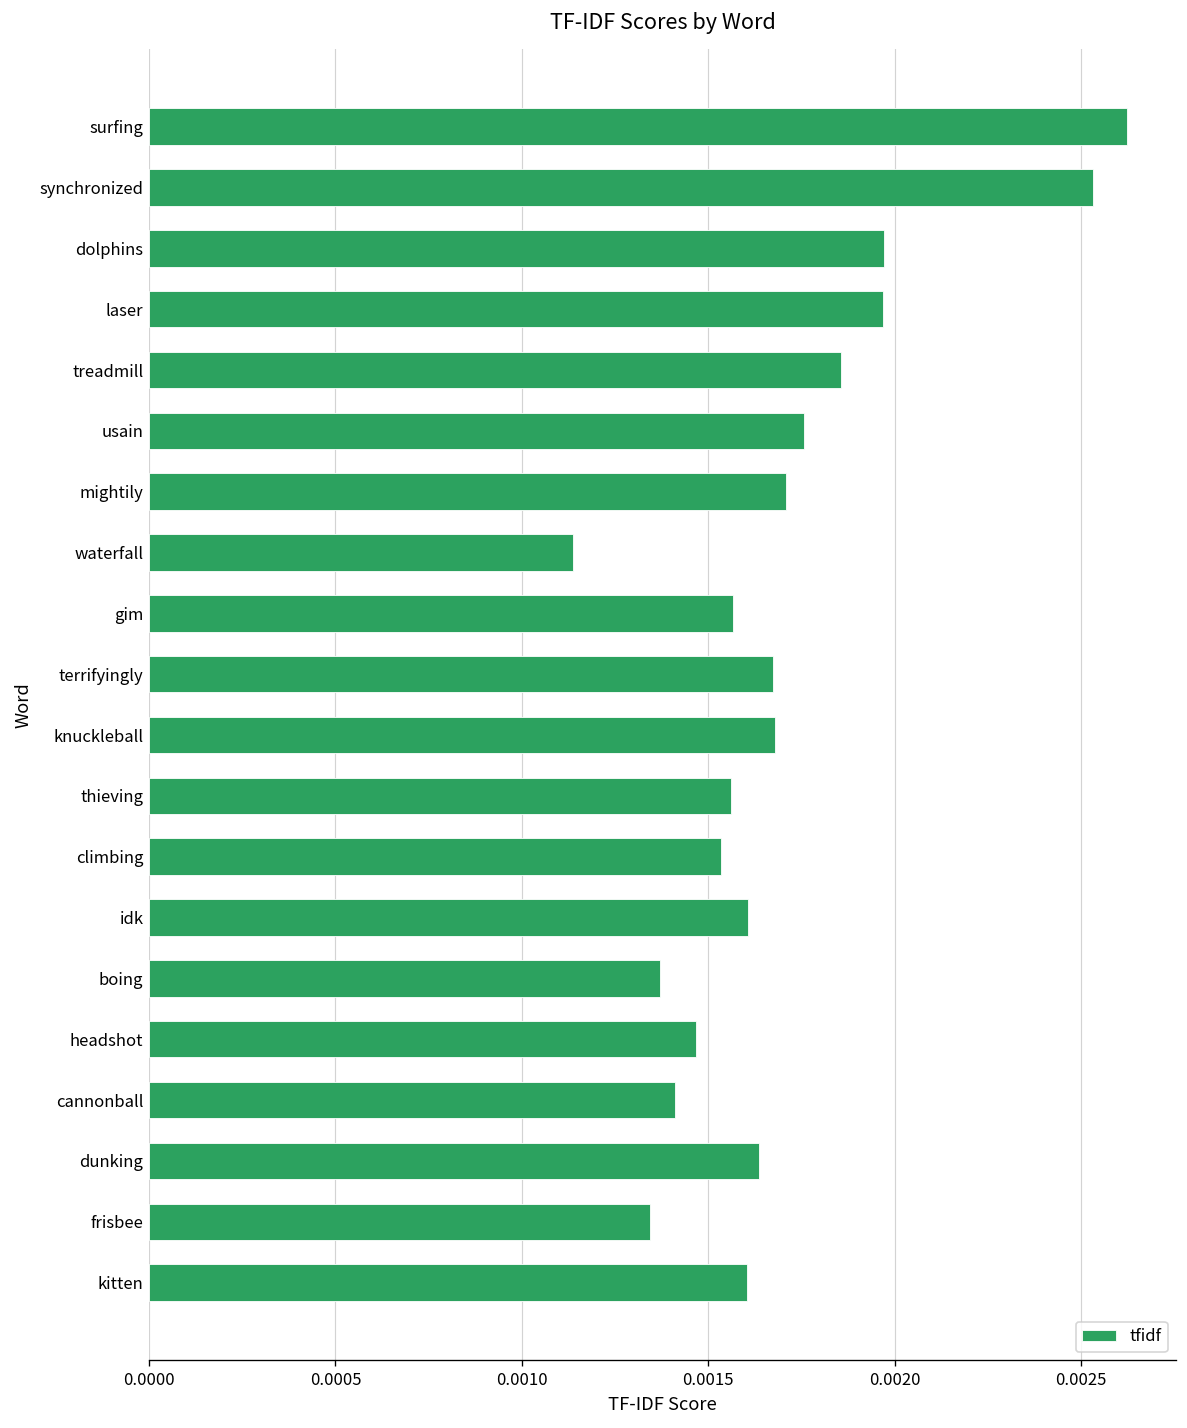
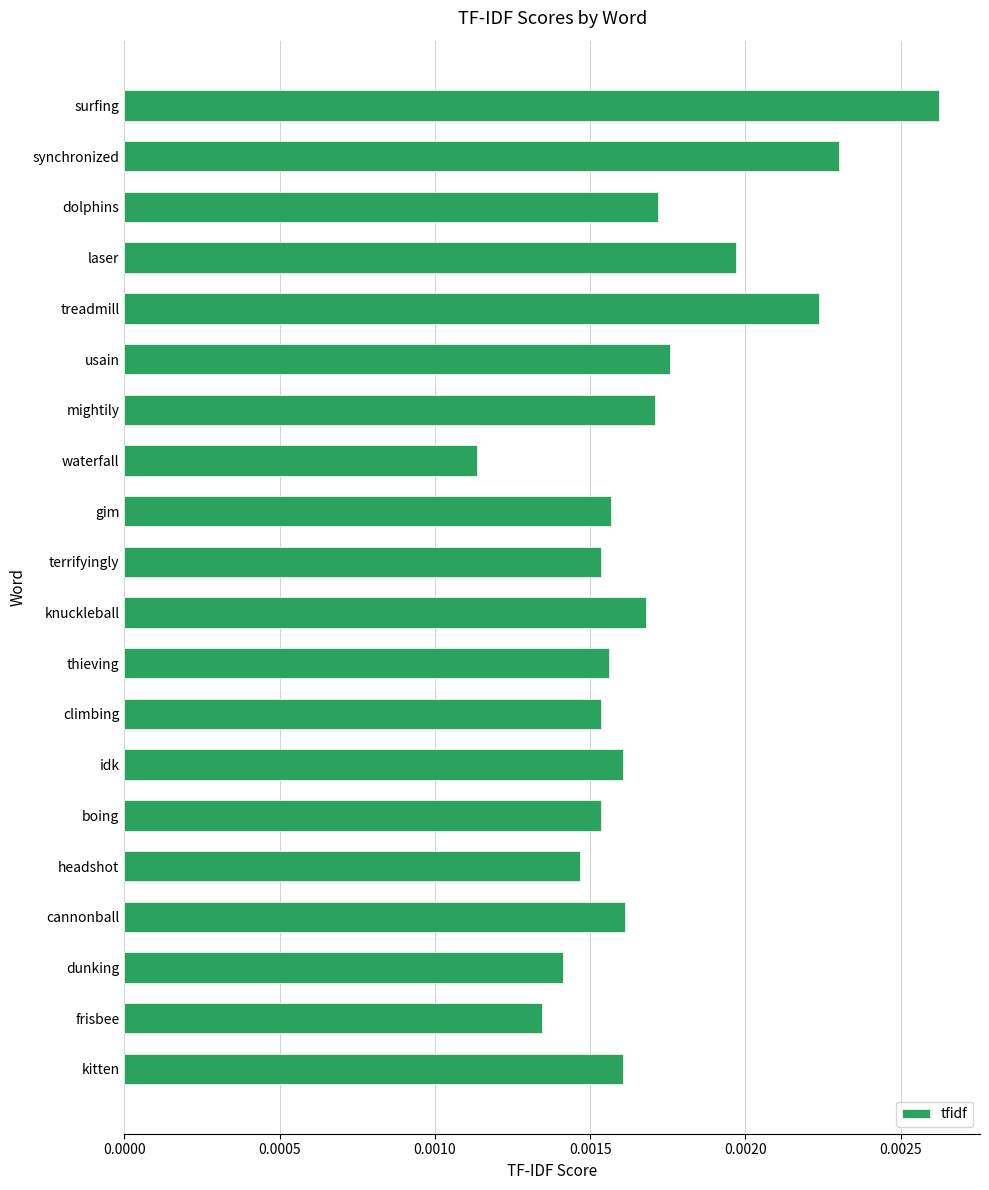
  {
    "surfing": 0.00262,
-   "synchronized": 0.00253,
-   "dolphins": 0.00197,
+   "synchronized": 0.00230,
+   "dolphins": 0.00172,
    "laser": 0.00197,
-   "treadmill": 0.00186,
+   "treadmill": 0.00224,
    "usain": 0.00176,
    "mightily": 0.00171,
    "waterfall": 0.00114,
    "gim": 0.00157,
-   "terrifyingly": 0.00167,
+   "terrifyingly": 0.00153,
    "knuckleball": 0.00168,
    "thieving": 0.00156,
    "climbing": 0.00153,
    "idk": 0.00161,
-   "boing": 0.00137,
+   "boing": 0.00153,
    "headshot": 0.00147,
-   "cannonball": 0.00141,
-   "dunking": 0.00164,
+   "cannonball": 0.00161,
+   "dunking": 0.00141,
    "frisbee": 0.00135,
    "kitten": 0.00161
  }
